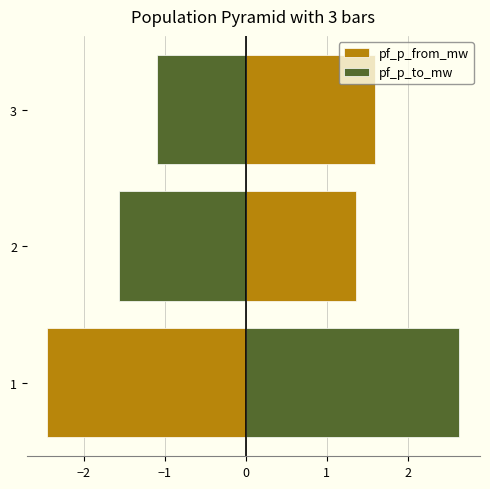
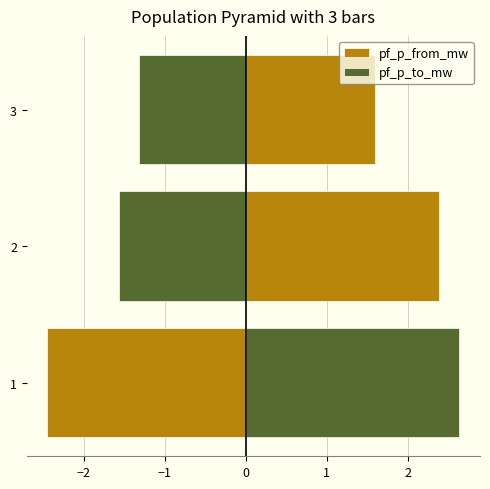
  {
    "pf_p_from_mw": {
      "3": 1.6,
-     "2": 1.4,
+     "2": 2.4,
      "1": -2.5
    },
    "pf_p_to_mw": {
-     "3": -1.1,
+     "3": -1.3,
      "2": -1.6,
      "1": 2.6
    }
  }
